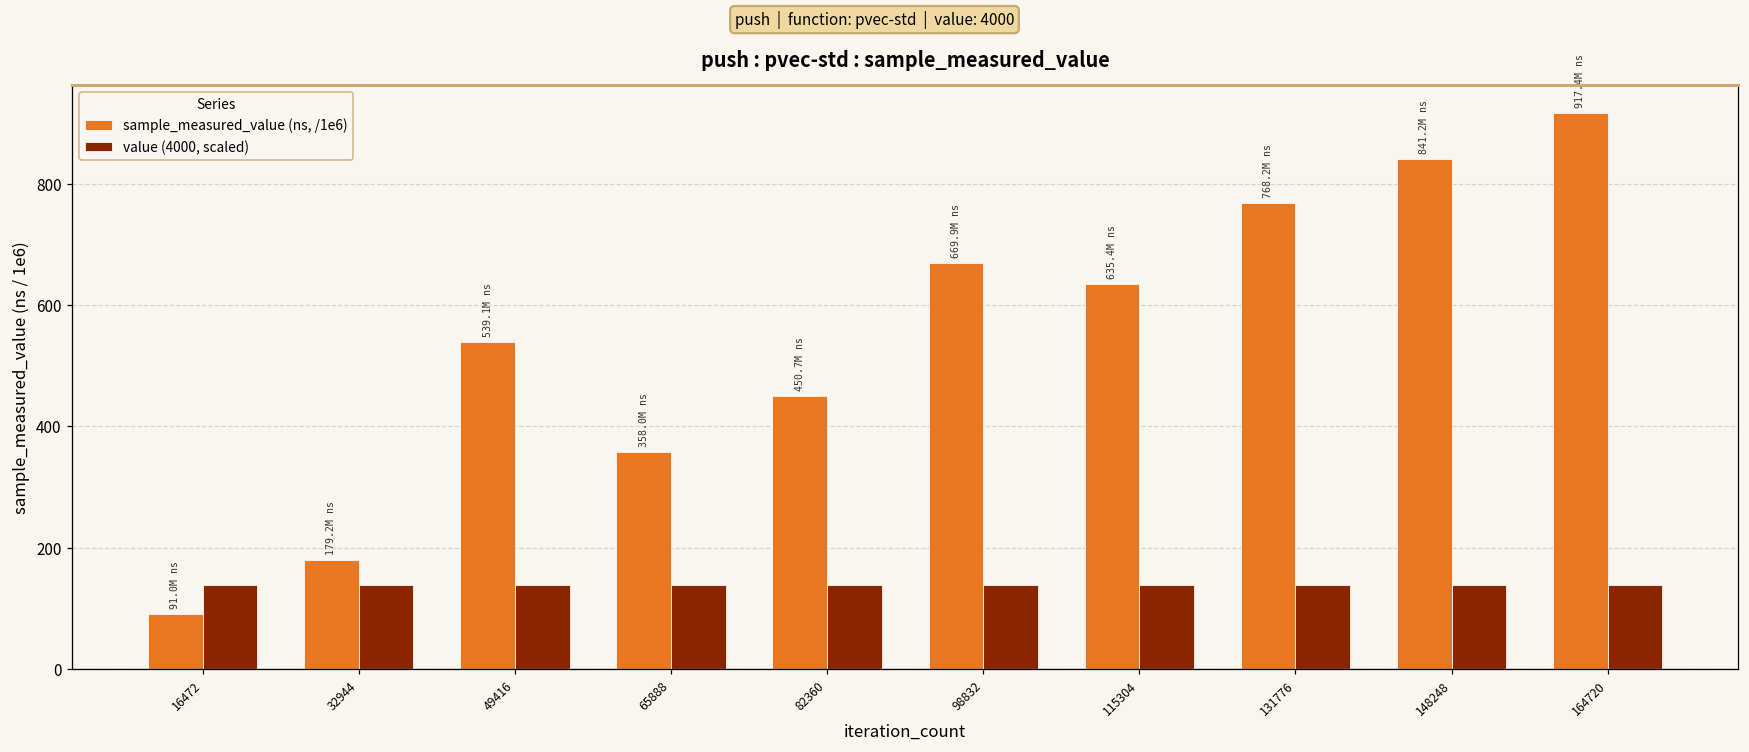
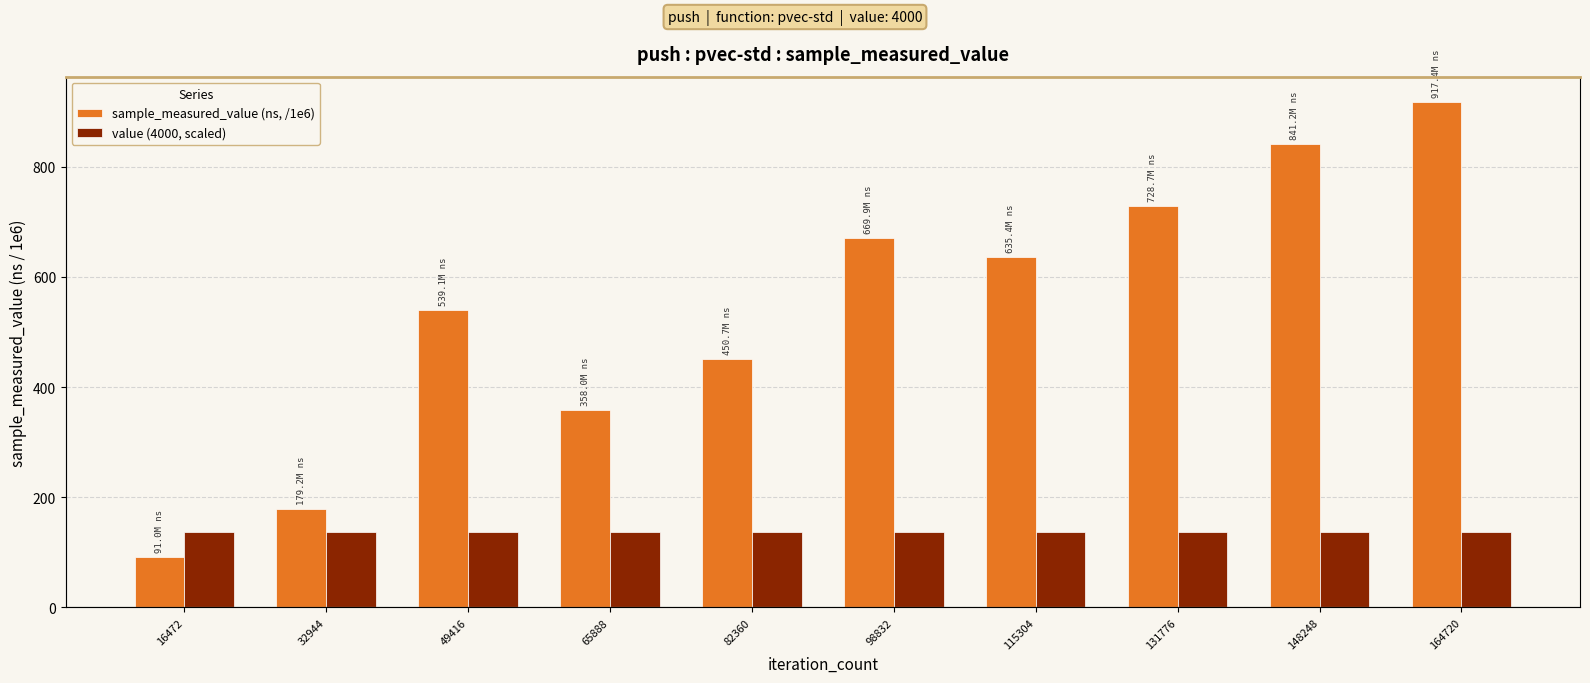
  {
    "sample_measured_value (ns, /1e6)": {
      "16472": "91.0M",
      "32944": "179.2M",
      "49416": "539.1M",
      "65888": "358.0M",
      "82360": "450.7M",
      "98832": "669.9M",
      "115304": "635.4M",
-     "131776": "768.2M",
+     "131776": "728.7M",
      "148248": "841.2M",
      "164720": "917.4M"
    },
    "value (4000, scaled)": {
      "16472": "140",
      "32944": "140",
      "49416": "140",
      "65888": "140",
      "82360": "140",
      "98832": "140",
      "115304": "140",
      "131776": "140",
      "148248": "140",
      "164720": "140"
    }
  }
